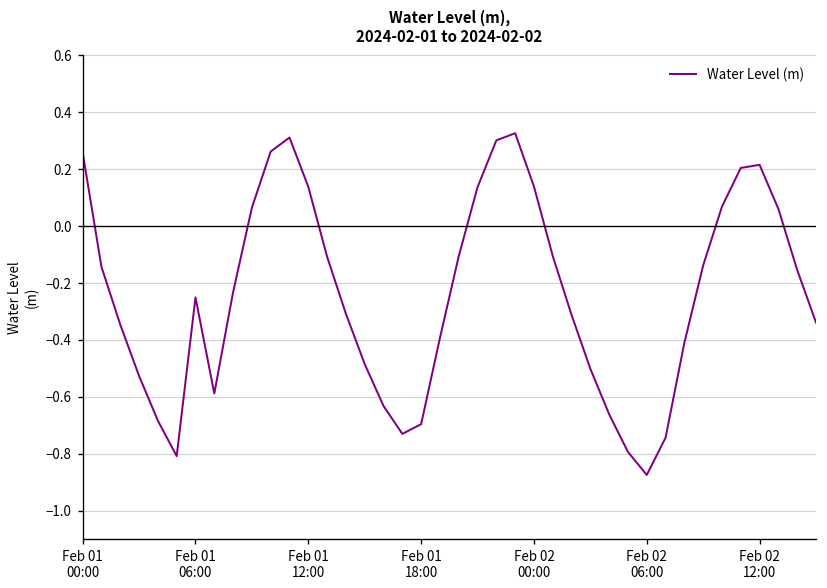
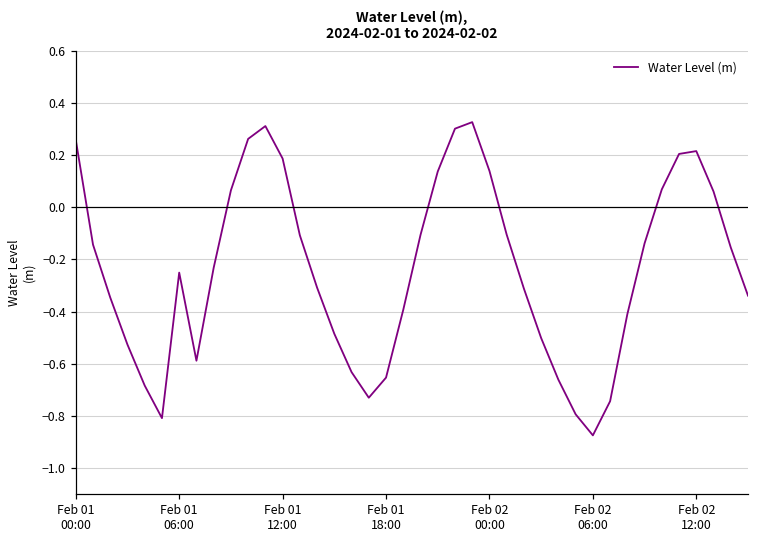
  {
    "Feb 01 00:00": 0.26,
    "Feb 01 06:00": -0.25,
-   "Feb 01 12:00": 0.14,
-   "Feb 01 18:00": -0.70,
+   "Feb 01 12:00": 0.19,
+   "Feb 01 18:00": -0.65,
    "Feb 02 00:00": 0.14,
    "Feb 02 06:00": -0.87,
    "Feb 02 12:00": 0.22
  }
